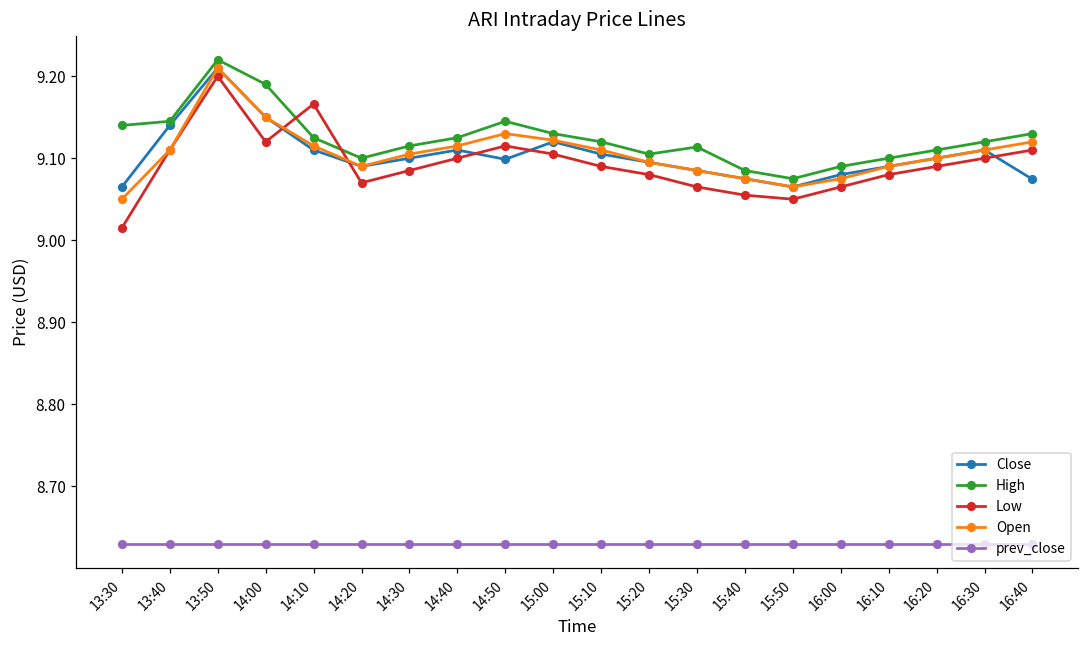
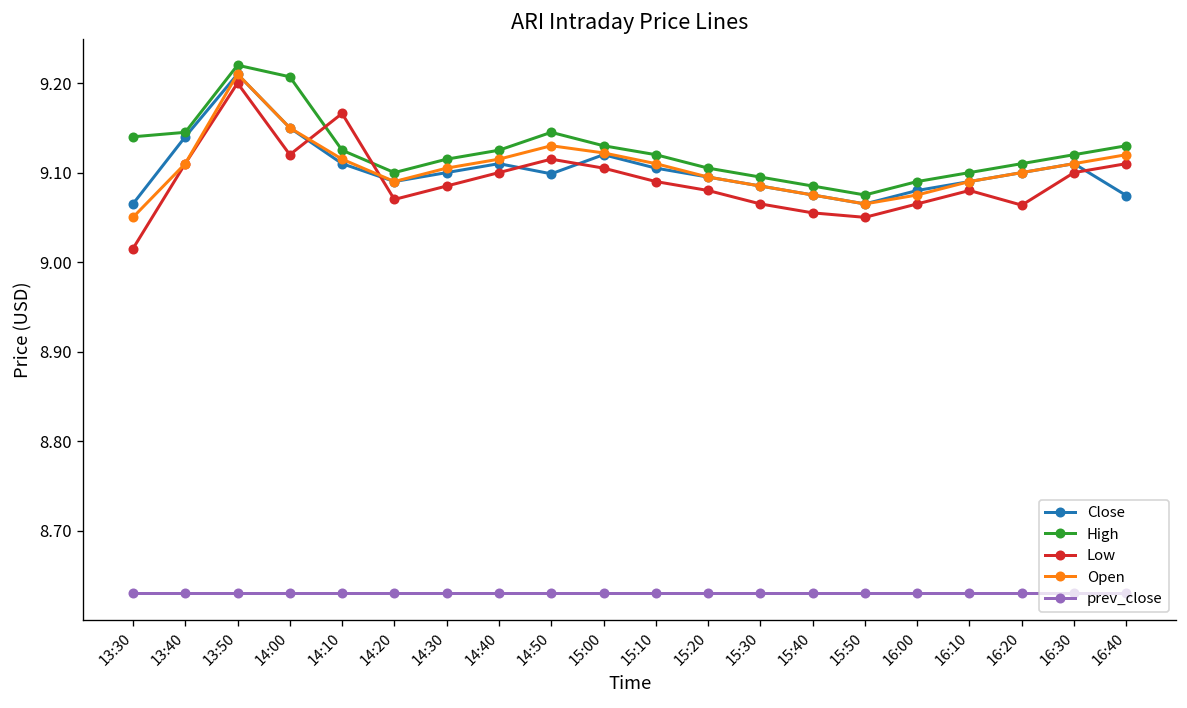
  {
    "Close": {
      "13:30": 9.06,
      "13:40": 9.14,
      "14:10": 9.11,
      "14:30": 9.10,
      "14:40": 9.11,
      "14:50": 9.10,
      "15:10": 9.10,
      "16:00": 9.08,
      "16:40": 9.07
    },
    "High": {
      "13:30": 9.14,
      "13:40": 9.15,
      "13:50": 9.22,
-     "14:00": 9.19,
+     "14:00": 9.21,
      "14:10": 9.13,
      "14:20": 9.10,
      "14:30": 9.12,
      "14:40": 9.13,
      "14:50": 9.15,
      "15:00": 9.13,
      "15:10": 9.12,
      "15:20": 9.11,
-     "15:30": 9.11,
+     "15:30": 9.10,
      "15:40": 9.09,
      "15:50": 9.08,
      "16:00": 9.09,
      "16:10": 9.10,
      "16:20": 9.11,
      "16:30": 9.12,
      "16:40": 9.13
    },
    "Low": {
      "13:30": 9.02,
      "13:50": 9.20,
      "14:00": 9.12,
      "14:10": 9.17,
      "14:20": 9.07,
      "14:30": 9.09,
      "14:40": 9.10,
      "14:50": 9.11,
      "15:00": 9.10,
      "15:10": 9.09,
      "15:20": 9.08,
      "15:30": 9.06,
      "15:40": 9.06,
      "15:50": 9.05,
      "16:00": 9.06,
      "16:10": 9.08,
-     "16:20": 9.09,
+     "16:20": 9.06,
      "16:30": 9.10,
      "16:40": 9.11
    },
    "Open": {
      "13:30": 9.05,
      "14:10": 9.11,
      "14:30": 9.10,
      "14:40": 9.11,
      "14:50": 9.13,
      "15:10": 9.11,
      "16:00": 9.07,
      "16:40": 9.12
    },
    "prev_close": {
      "13:30": 8.63,
      "13:40": 8.63,
      "13:50": 8.63,
      "14:00": 8.63,
      "14:10": 8.63,
      "14:20": 8.63,
      "14:30": 8.63,
      "14:40": 8.63,
      "14:50": 8.63,
      "15:00": 8.63,
      "15:10": 8.63,
      "15:20": 8.63,
      "15:30": 8.63,
      "15:40": 8.63,
      "15:50": 8.63,
      "16:00": 8.63,
      "16:10": 8.63,
      "16:20": 8.63
    }
  }
